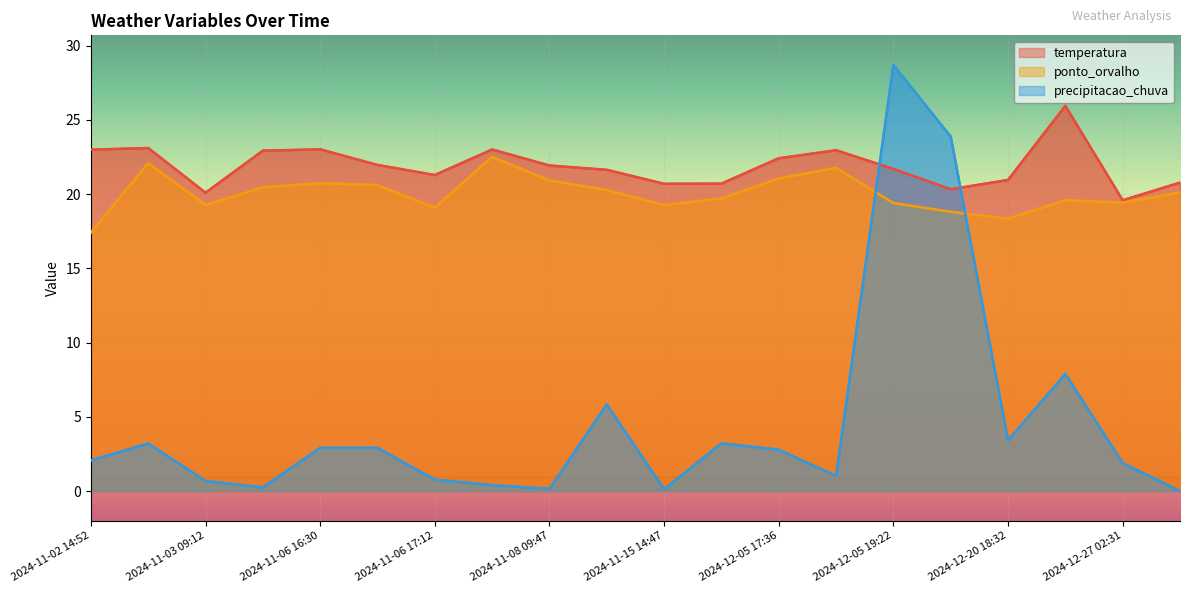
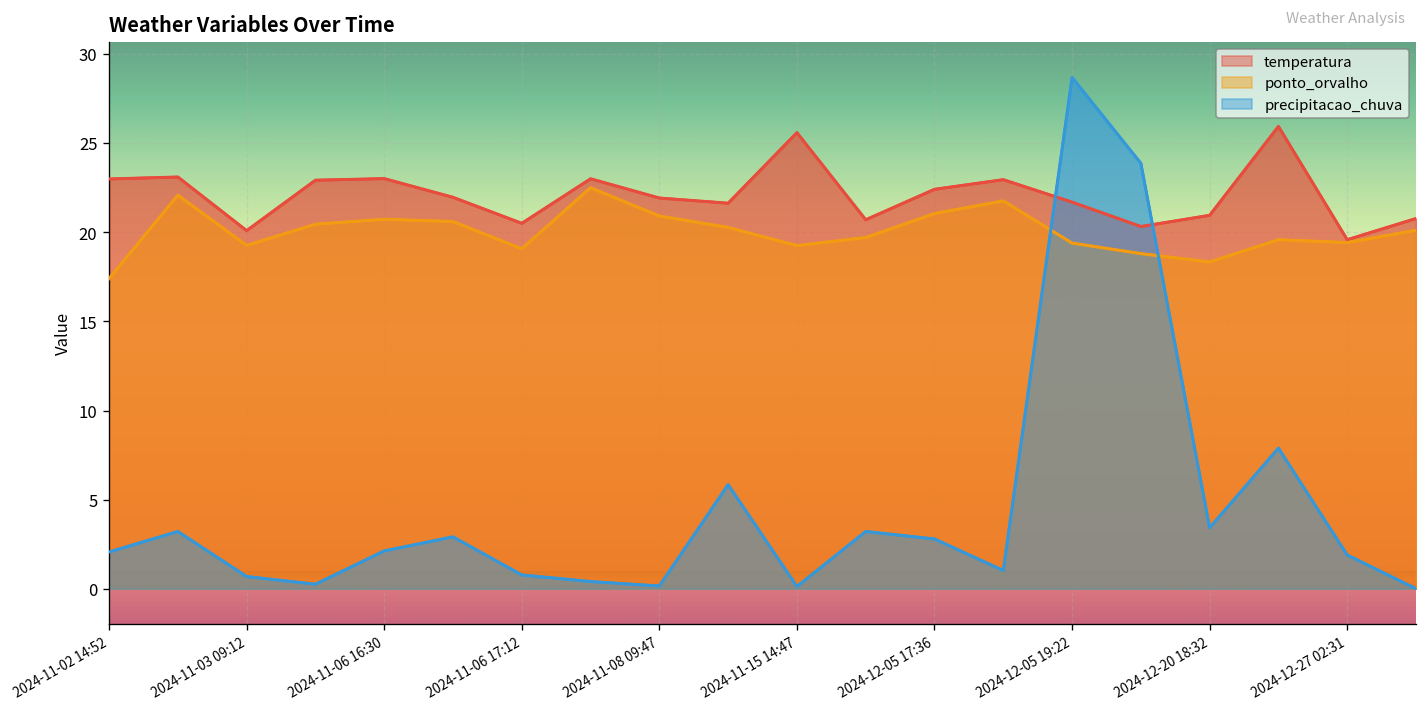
  {
    "temperatura": {
      "2024-11-02 14:52": 23.0,
      "2024-11-03 09:12": 20.1,
      "2024-11-06 16:30": 23.0,
-     "2024-11-06 17:12": 21.3,
+     "2024-11-06 17:12": 20.5,
      "2024-11-08 09:47": 21.9,
-     "2024-11-15 14:47": 20.7,
+     "2024-11-15 14:47": 25.6,
      "2024-12-05 17:36": 22.4,
      "2024-12-05 19:22": 21.7,
      "2024-12-20 18:32": 21.0
    },
    "ponto_orvalho": {
      "2024-11-02 14:52": 17.4,
      "2024-11-03 09:12": 19.3,
      "2024-11-06 16:30": 20.7,
      "2024-11-06 17:12": 19.1,
      "2024-11-08 09:47": 20.9,
      "2024-11-15 14:47": 19.3,
      "2024-12-05 17:36": 21.1,
      "2024-12-05 19:22": 19.4,
      "2024-12-20 18:32": 18.3
    },
    "precipitacao_chuva": {
      "2024-11-02 14:52": 2.1,
      "2024-11-03 09:12": 0.7,
-     "2024-11-06 16:30": 2.9,
+     "2024-11-06 16:30": 2.1,
      "2024-11-06 17:12": 0.8,
      "2024-11-08 09:47": 0.2,
      "2024-11-15 14:47": 0.1,
      "2024-12-05 17:36": 2.8,
      "2024-12-05 19:22": 28.7,
      "2024-12-20 18:32": 3.4,
      "2024-12-27 02:31": 1.9
    }
  }
